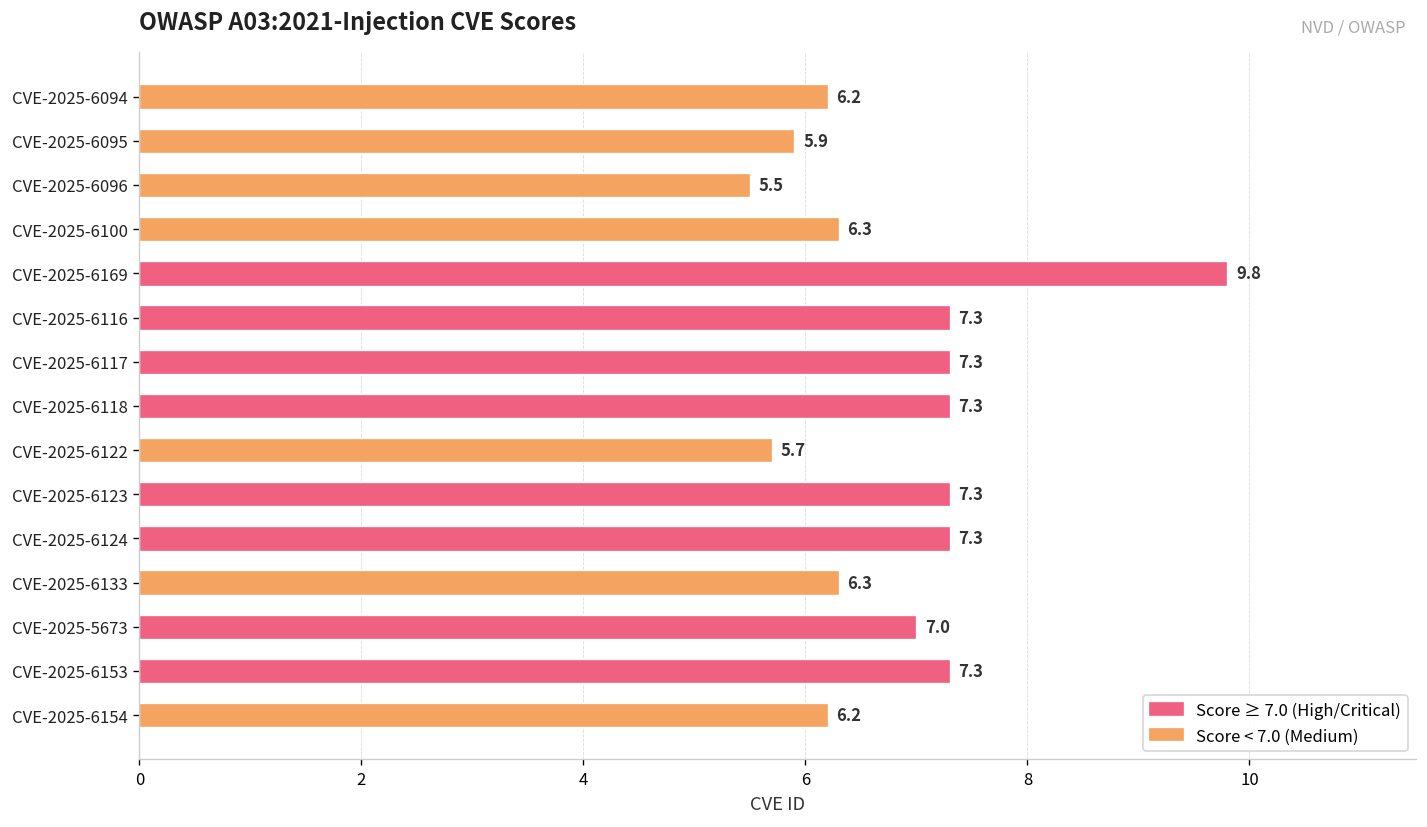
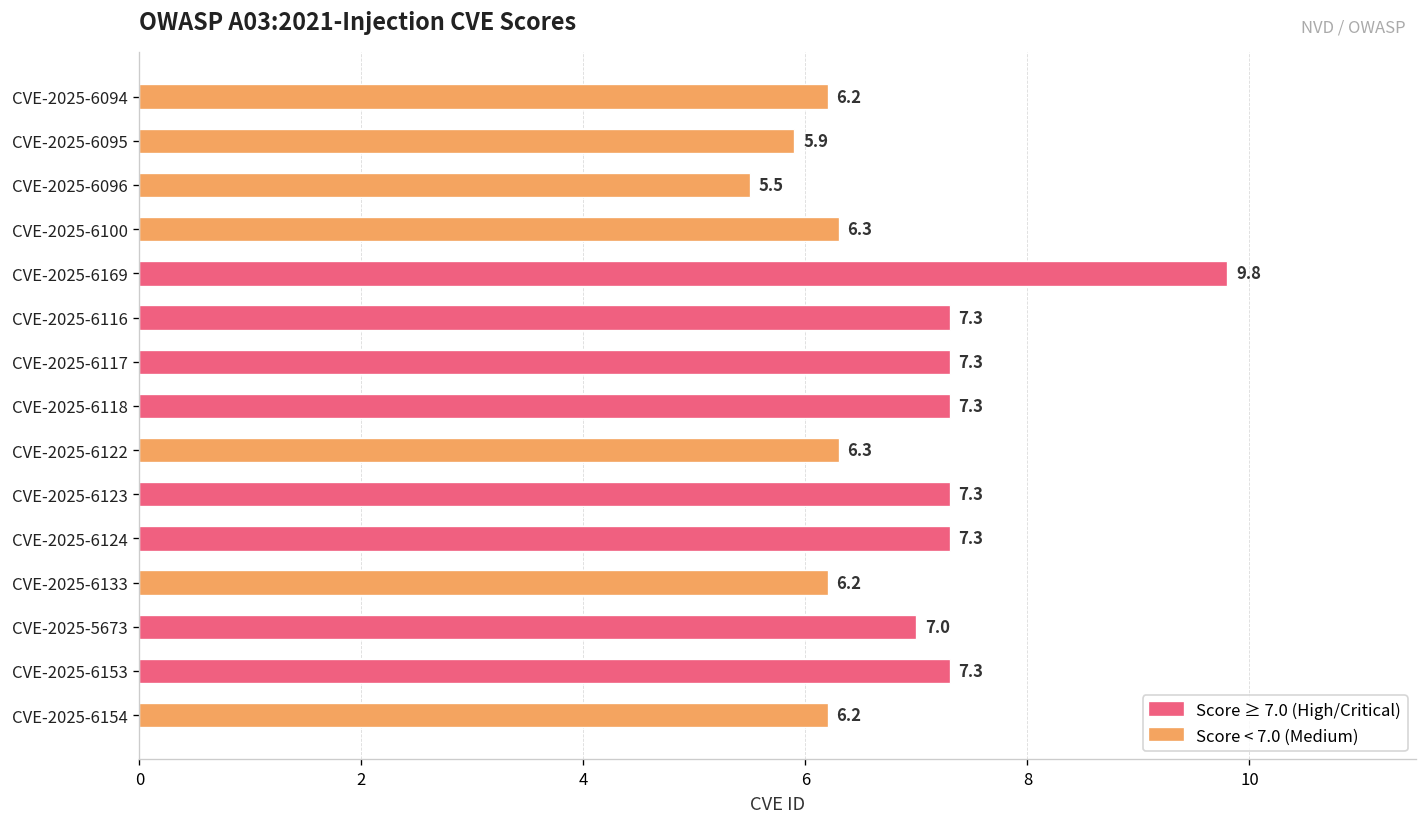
  {
    "CVE-2025-6094": 6.2,
    "CVE-2025-6095": 5.9,
    "CVE-2025-6096": 5.5,
    "CVE-2025-6100": 6.3,
    "CVE-2025-6169": 9.8,
    "CVE-2025-6116": 7.3,
    "CVE-2025-6117": 7.3,
    "CVE-2025-6118": 7.3,
-   "CVE-2025-6122": 5.7,
+   "CVE-2025-6122": 6.3,
    "CVE-2025-6123": 7.3,
    "CVE-2025-6124": 7.3,
-   "CVE-2025-6133": 6.3,
+   "CVE-2025-6133": 6.2,
    "CVE-2025-5673": 7.0,
    "CVE-2025-6153": 7.3,
    "CVE-2025-6154": 6.2
  }
